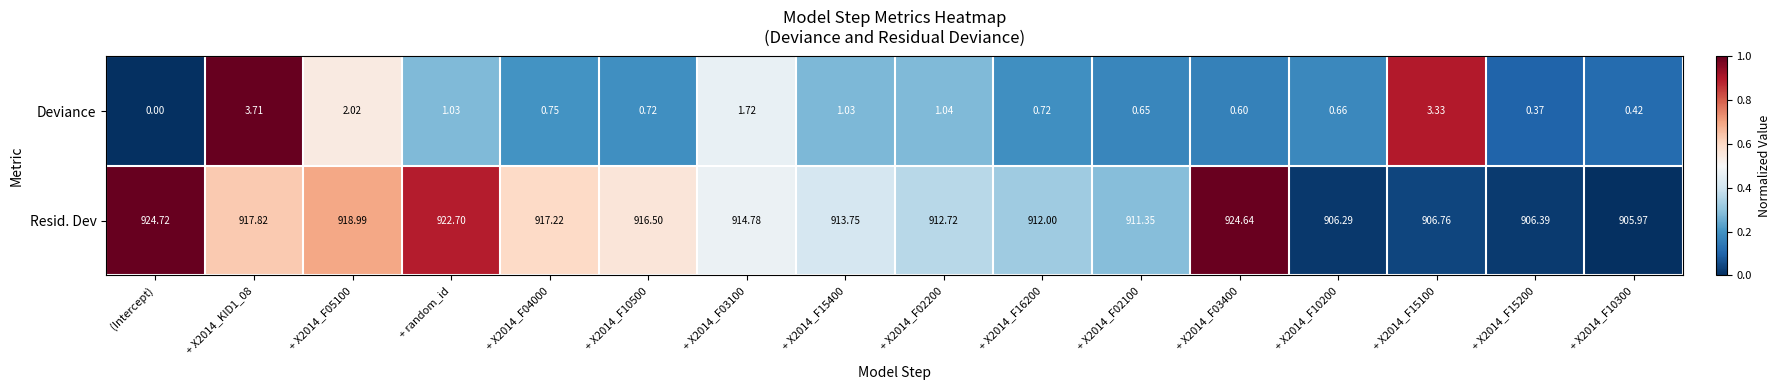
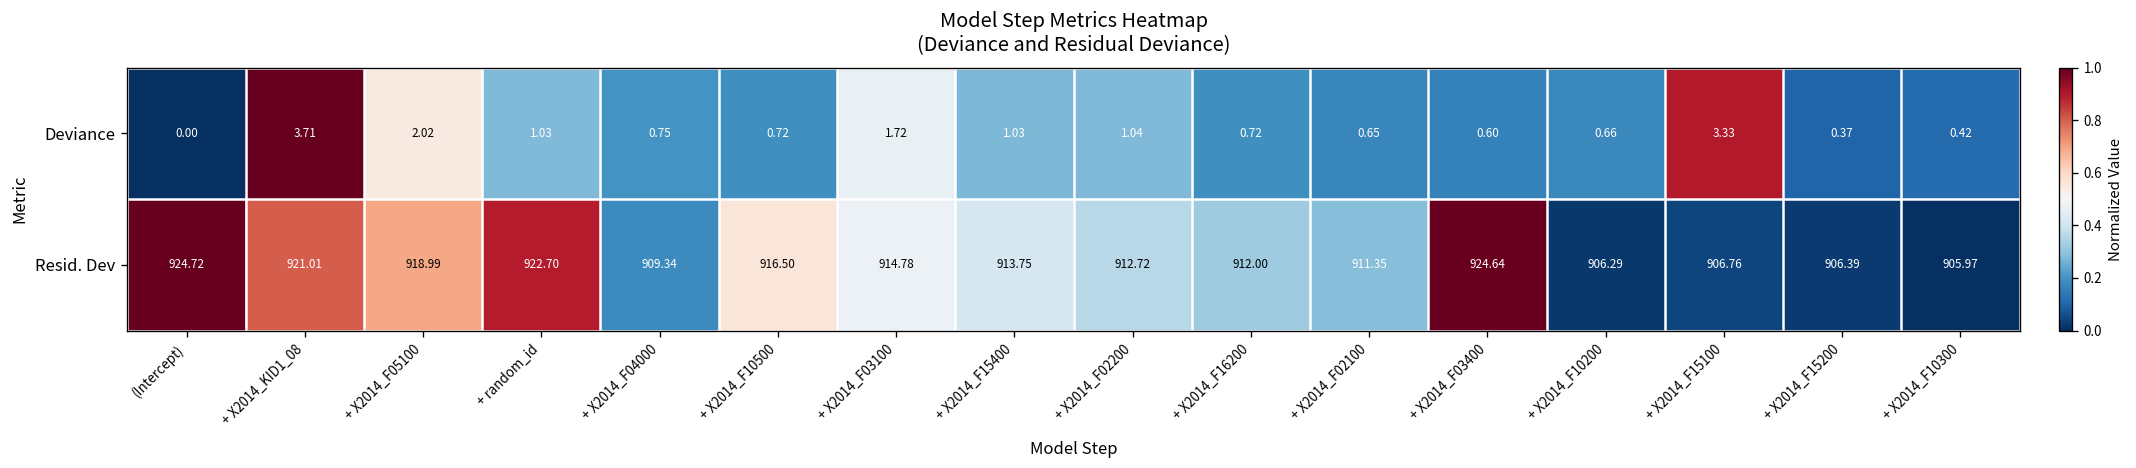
  {
    "Deviance": {
      "(Intercept)": 0.00,
      "+ X2014_KID1_08": 3.71,
      "+ X2014_F05100": 2.02,
      "+ random_id": 1.03,
      "+ X2014_F04000": 0.75,
      "+ X2014_F10500": 0.72,
      "+ X2014_F03100": 1.72,
      "+ X2014_F15400": 1.03,
      "+ X2014_F02200": 1.04,
      "+ X2014_F16200": 0.72,
      "+ X2014_F02100": 0.65,
      "+ X2014_F03400": 0.60,
      "+ X2014_F10200": 0.66,
      "+ X2014_F15100": 3.33,
      "+ X2014_F15200": 0.37,
      "+ X2014_F10300": 0.42
    },
    "Resid. Dev": {
      "(Intercept)": 924.72,
-     "+ X2014_KID1_08": 917.82,
+     "+ X2014_KID1_08": 921.01,
      "+ X2014_F05100": 918.99,
      "+ random_id": 922.70,
-     "+ X2014_F04000": 917.22,
+     "+ X2014_F04000": 909.34,
      "+ X2014_F10500": 916.50,
      "+ X2014_F03100": 914.78,
      "+ X2014_F15400": 913.75,
      "+ X2014_F02200": 912.72,
      "+ X2014_F16200": 912.00,
      "+ X2014_F02100": 911.35,
      "+ X2014_F03400": 924.64,
      "+ X2014_F10200": 906.29,
      "+ X2014_F15100": 906.76,
      "+ X2014_F15200": 906.39,
      "+ X2014_F10300": 905.97
    }
  }
